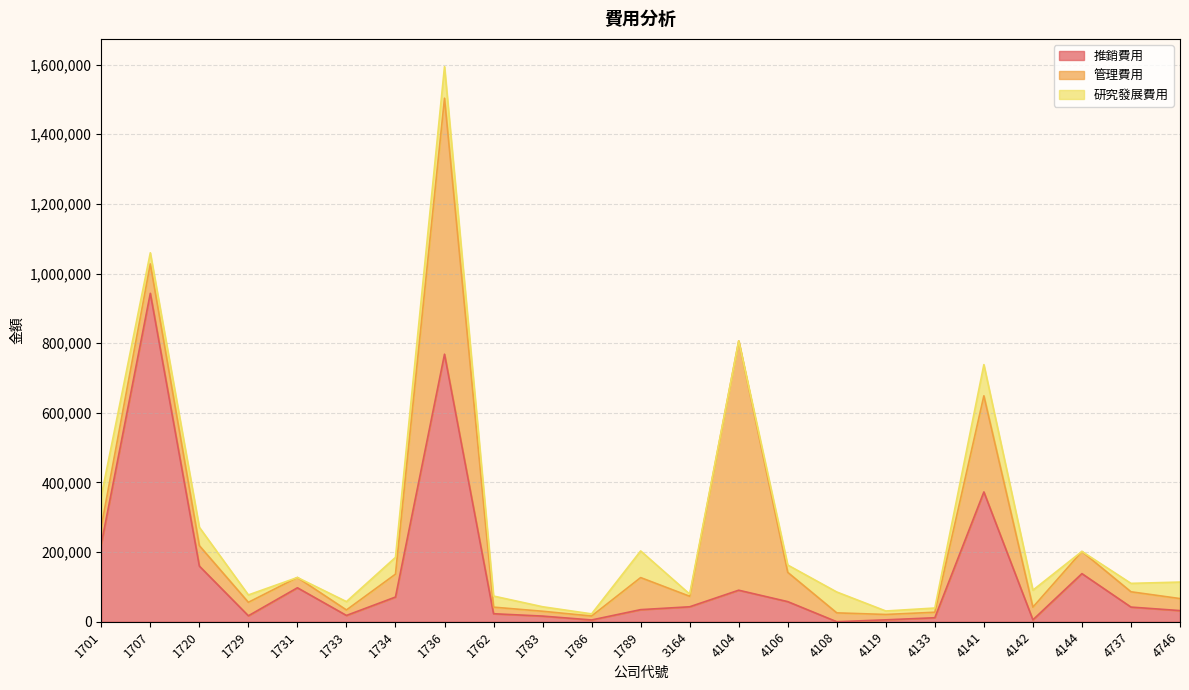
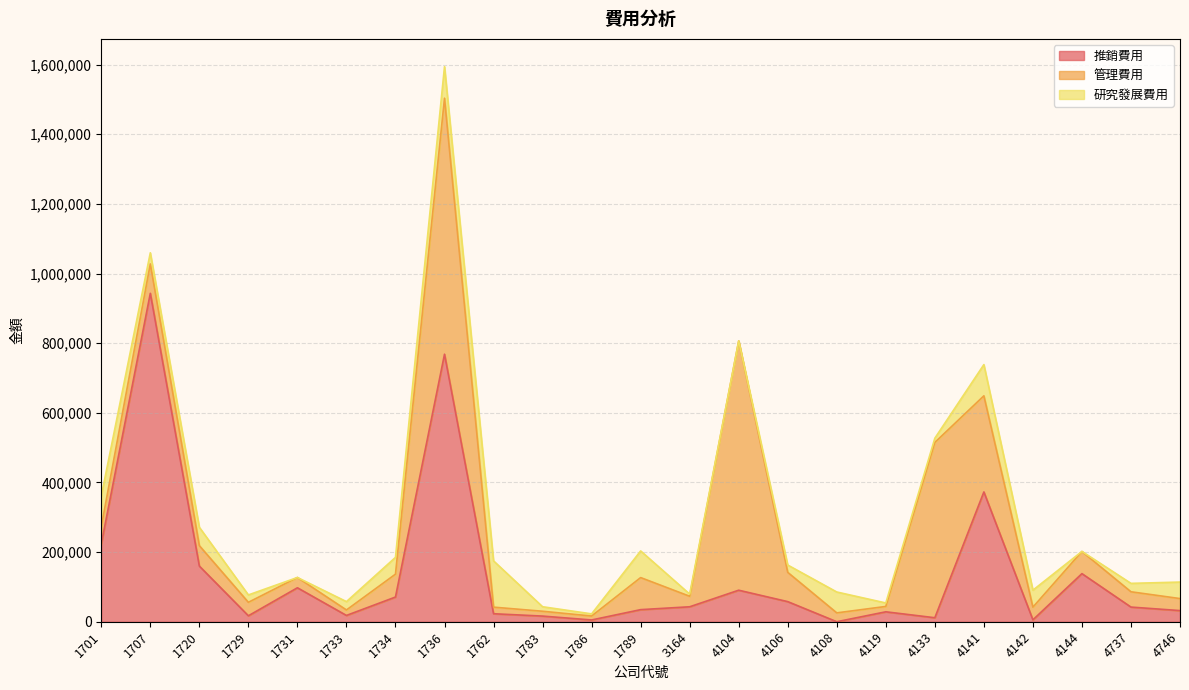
  {
    "推銷費用": {
      "1701": "220,000",
      "1707": "940,000",
      "1720": "160,000",
      "1729": "20,000",
      "1731": "100,000",
      "1733": "20,000",
      "1734": "70,000",
      "1736": "770,000",
      "1762": "20,000",
      "1783": "20,000",
      "1786": "10,000",
      "1789": "30,000",
      "3164": "40,000",
      "4104": "90,000",
      "4106": "60,000",
      "4108": "0",
-     "4119": "10,000",
+     "4119": "30,000",
      "4133": "10,000",
      "4141": "370,000",
      "4142": "10,000",
      "4144": "140,000",
      "4737": "40,000",
      "4746": "30,000"
    },
    "管理費用": {
      "1701": "50,000",
      "1707": "80,000",
      "1720": "60,000",
      "1729": "40,000",
      "1733": "20,000",
      "1734": "70,000",
      "1736": "740,000",
      "1762": "20,000",
      "1783": "10,000",
      "1789": "90,000",
      "4106": "80,000",
      "4108": "30,000",
      "4119": "20,000",
-     "4133": "20,000",
+     "4133": "500,000",
      "4141": "280,000",
      "4142": "40,000",
      "4737": "40,000",
      "4746": "30,000"
    },
    "研究發展費用": {
      "1701": "90,000",
      "1707": "30,000",
      "1720": "50,000",
      "1729": "20,000",
      "1733": "20,000",
      "1734": "50,000",
      "1736": "90,000",
-     "1762": "30,000",
+     "1762": "130,000",
      "1783": "10,000",
      "1789": "80,000",
      "4106": "20,000",
      "4108": "60,000",
      "4119": "10,000",
      "4133": "10,000",
      "4141": "90,000",
      "4142": "50,000",
      "4737": "20,000",
      "4746": "50,000"
    }
  }
